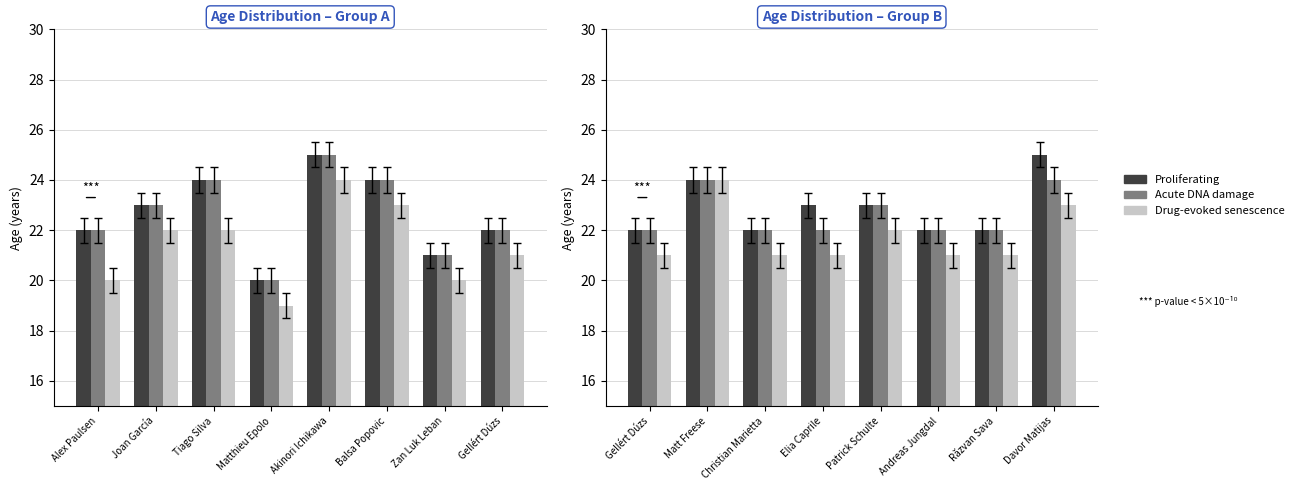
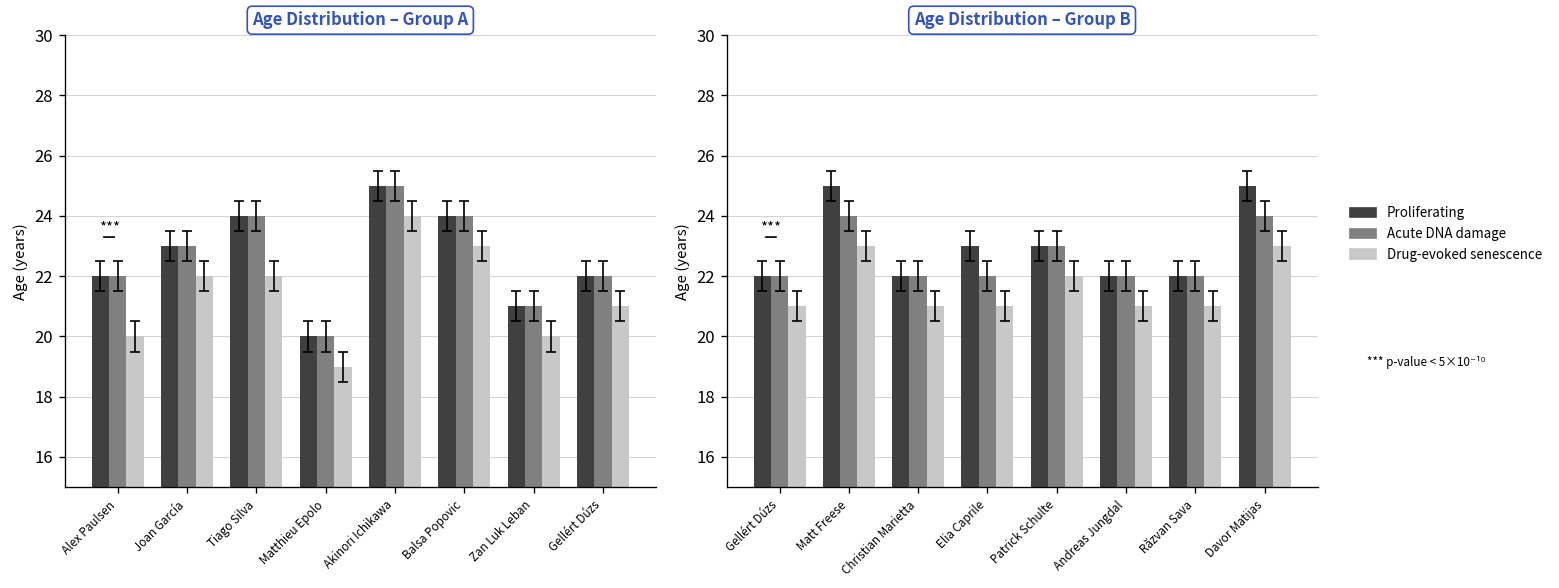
  {
    "Age Distribution – Group A": {
      "Proliferating": {
        "Alex Paulsen": 22.0,
        "Joan García": 23.0,
        "Tiago Silva": 24.0,
        "Matthieu Epolo": 20.0,
        "Akinori Ichikawa": 25.0,
        "Balsa Popovic": 24.0,
        "Zan Luk Leban": 21.0,
        "Gellért Dúzs": 22.0
      },
      "Acute DNA damage": {
        "Alex Paulsen": 22.0,
        "Joan García": 23.0,
        "Tiago Silva": 24.0,
        "Matthieu Epolo": 20.0,
        "Akinori Ichikawa": 25.0,
        "Balsa Popovic": 24.0,
        "Zan Luk Leban": 21.0,
        "Gellért Dúzs": 22.0
      },
      "Drug-evoked senescence": {
        "Alex Paulsen": 20.0,
        "Joan García": 22.0,
        "Tiago Silva": 22.0,
        "Matthieu Epolo": 19.0,
        "Akinori Ichikawa": 24.0,
        "Balsa Popovic": 23.0,
        "Zan Luk Leban": 20.0,
        "Gellért Dúzs": 21.0
      }
    },
    "Age Distribution – Group B": {
      "Proliferating": {
        "Gellért Dúzs": 22,
-       "Matt Freese": 24,
+       "Matt Freese": 25,
        "Christian Marietta": 22,
        "Elia Caprile": 23,
        "Patrick Schulte": 23,
        "Andreas Jungdal": 22,
        "Răzvan Sava": 22,
        "Davor Matijas": 25
      },
      "Acute DNA damage": {
        "Gellért Dúzs": 22,
        "Matt Freese": 24,
        "Christian Marietta": 22,
        "Elia Caprile": 22,
        "Patrick Schulte": 23,
        "Andreas Jungdal": 22,
        "Răzvan Sava": 22,
        "Davor Matijas": 24
      },
      "Drug-evoked senescence": {
        "Gellért Dúzs": 21,
-       "Matt Freese": 24,
+       "Matt Freese": 23,
        "Christian Marietta": 21,
        "Elia Caprile": 21,
        "Patrick Schulte": 22,
        "Andreas Jungdal": 21,
        "Răzvan Sava": 21,
        "Davor Matijas": 23
      }
    }
  }
